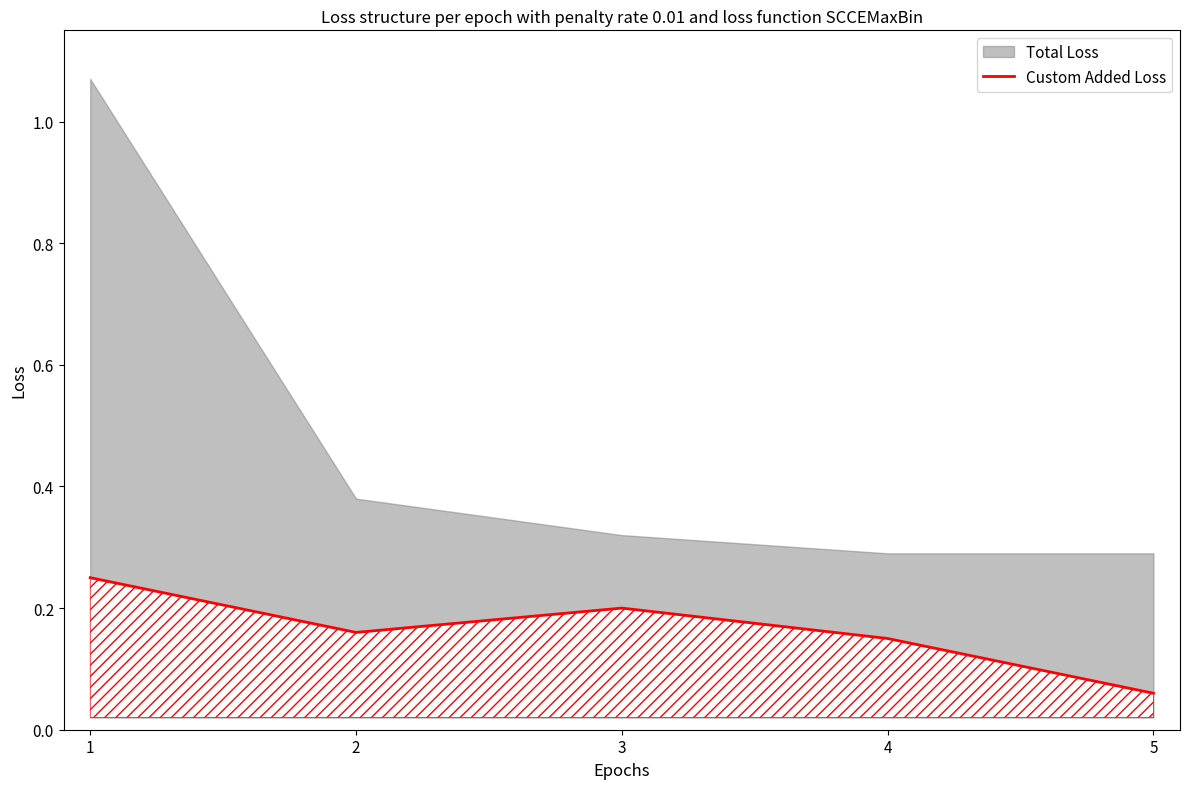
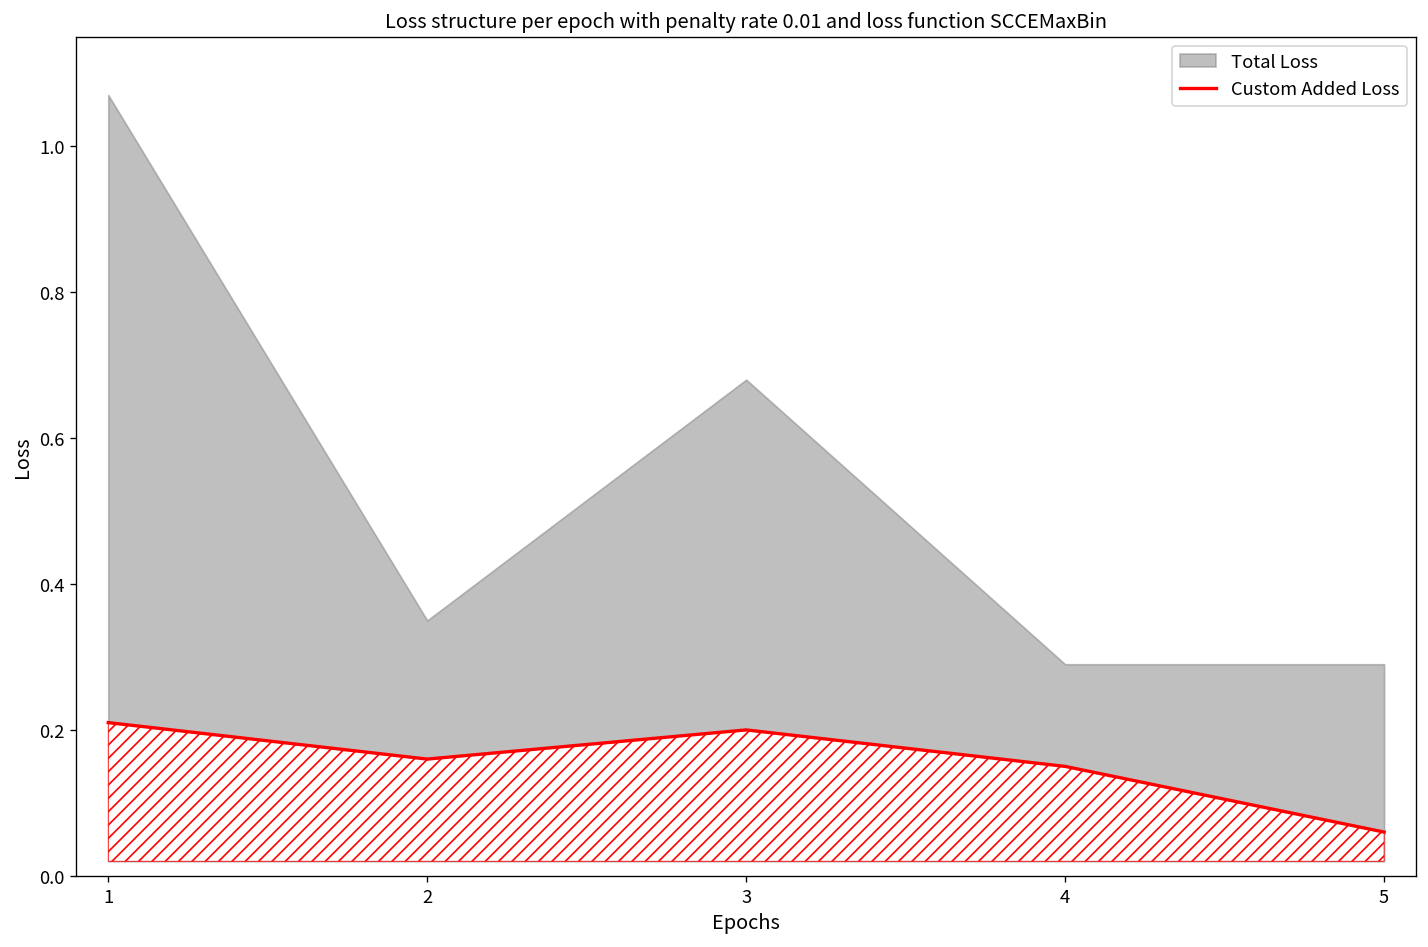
  {
    "Custom Added Loss": {
-     "1": 0.25,
+     "1": 0.21,
      "2": 0.16,
      "3": 0.20,
      "4": 0.15,
      "5": 0.06
    },
    "Total Loss": {
      "1": 1.07,
-     "2": 0.38,
-     "3": 0.32,
+     "2": 0.35,
+     "3": 0.68,
      "4": 0.29,
      "5": 0.29
    }
  }
